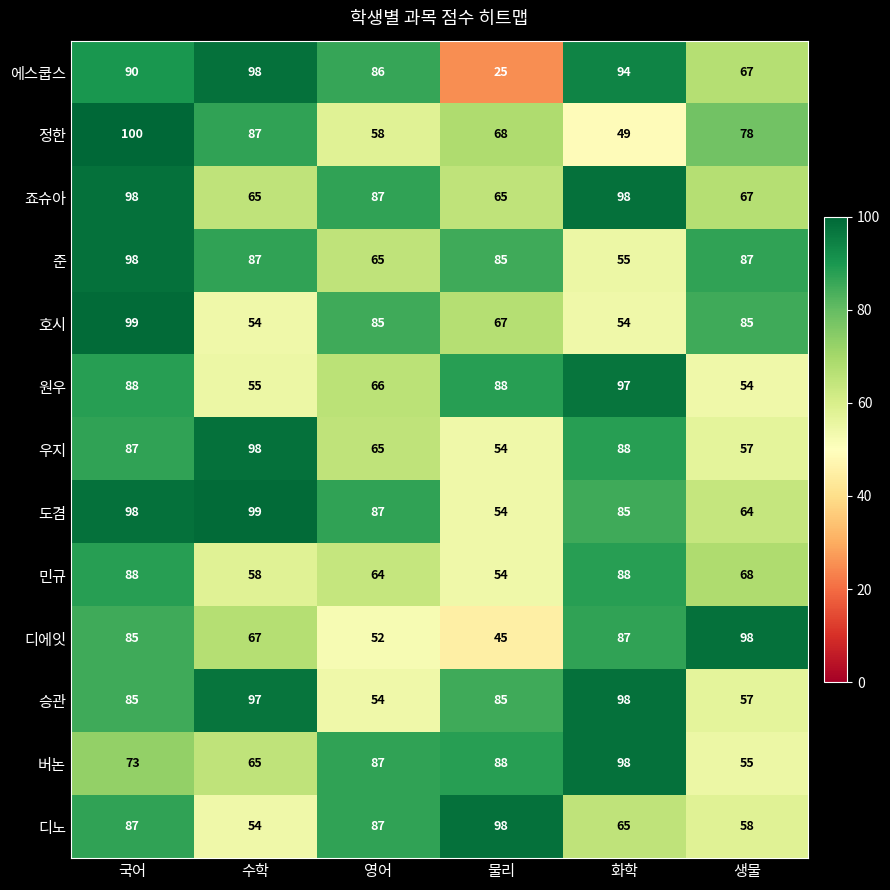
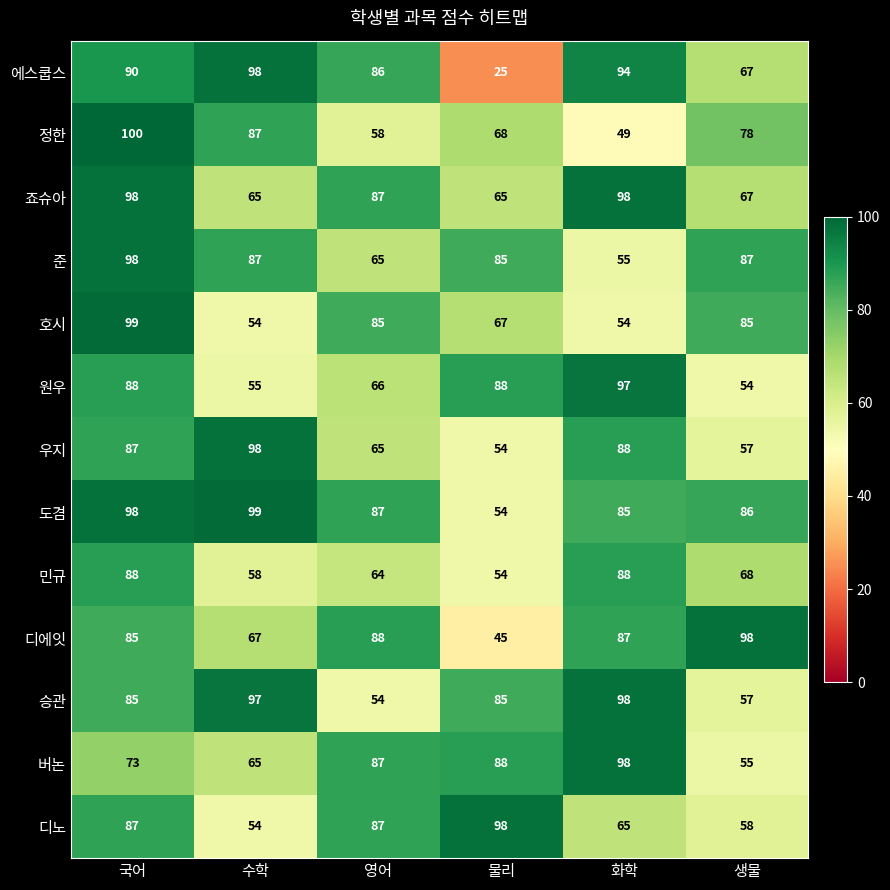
  {
    "에스쿱스": {
      "국어": 90,
      "수학": 98,
      "영어": 86,
      "물리": 25,
      "화학": 94,
      "생물": 67
    },
    "정한": {
      "국어": 100,
      "수학": 87,
      "영어": 58,
      "물리": 68,
      "화학": 49,
      "생물": 78
    },
    "죠슈아": {
      "국어": 98,
      "수학": 65,
      "영어": 87,
      "물리": 65,
      "화학": 98,
      "생물": 67
    },
    "준": {
      "국어": 98,
      "수학": 87,
      "영어": 65,
      "물리": 85,
      "화학": 55,
      "생물": 87
    },
    "호시": {
      "국어": 99,
      "수학": 54,
      "영어": 85,
      "물리": 67,
      "화학": 54,
      "생물": 85
    },
    "원우": {
      "국어": 88,
      "수학": 55,
      "영어": 66,
      "물리": 88,
      "화학": 97,
      "생물": 54
    },
    "우지": {
      "국어": 87,
      "수학": 98,
      "영어": 65,
      "물리": 54,
      "화학": 88,
      "생물": 57
    },
    "도겸": {
      "국어": 98,
      "수학": 99,
      "영어": 87,
      "물리": 54,
      "화학": 85,
-     "생물": 64
+     "생물": 86
    },
    "민규": {
      "국어": 88,
      "수학": 58,
      "영어": 64,
      "물리": 54,
      "화학": 88,
      "생물": 68
    },
    "디에잇": {
      "국어": 85,
      "수학": 67,
-     "영어": 52,
+     "영어": 88,
      "물리": 45,
      "화학": 87,
      "생물": 98
    },
    "승관": {
      "국어": 85,
      "수학": 97,
      "영어": 54,
      "물리": 85,
      "화학": 98,
      "생물": 57
    },
    "버논": {
      "국어": 73,
      "수학": 65,
      "영어": 87,
      "물리": 88,
      "화학": 98,
      "생물": 55
    },
    "디노": {
      "국어": 87,
      "수학": 54,
      "영어": 87,
      "물리": 98,
      "화학": 65,
      "생물": 58
    }
  }
